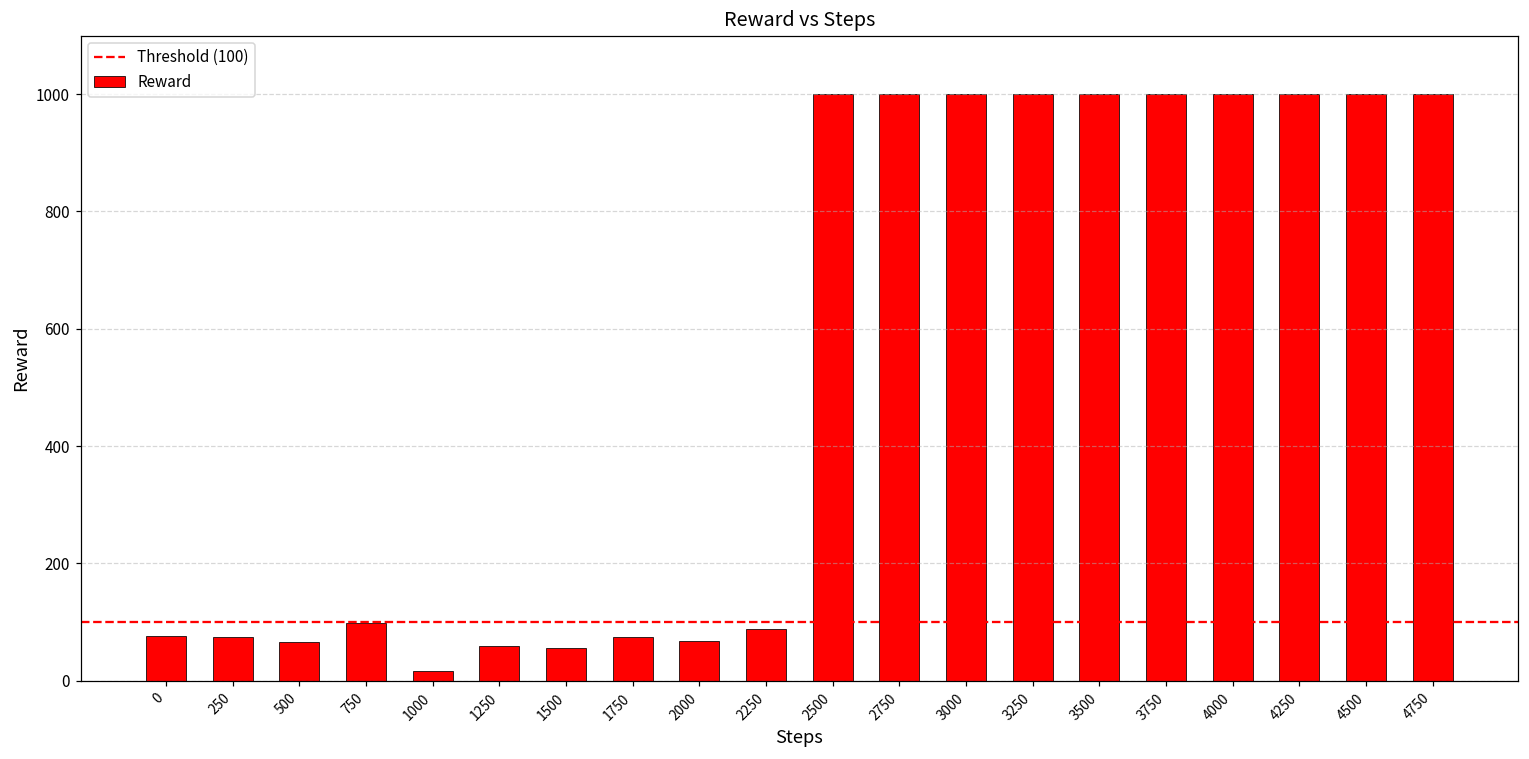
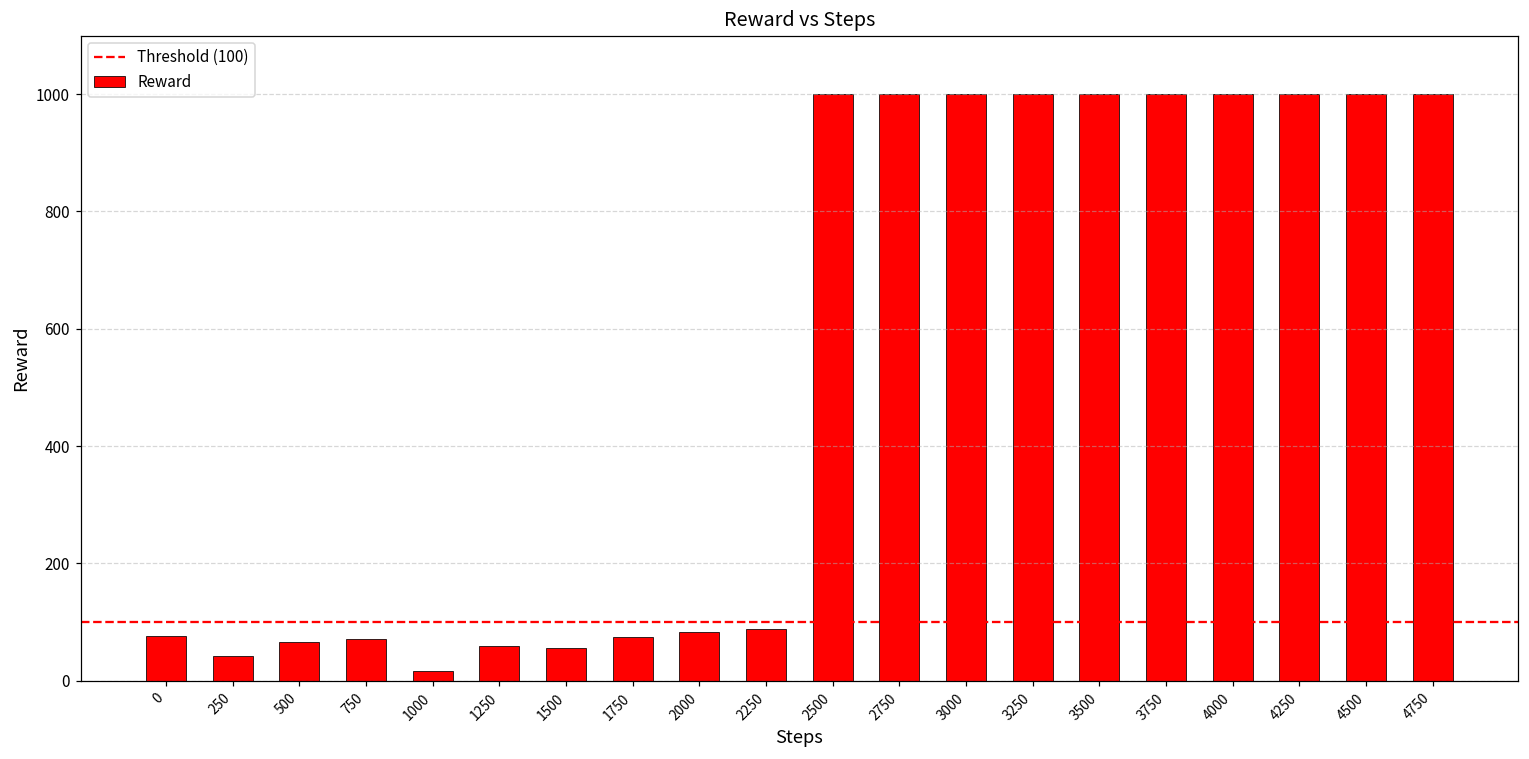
  {
    "0": 80,
-   "250": 70,
+   "250": 40,
    "500": 70,
-   "750": 100,
+   "750": 70,
    "1000": 20,
    "1250": 60,
    "1500": 60,
    "1750": 70,
-   "2000": 70,
+   "2000": 80,
    "2250": 90,
    "2500": 1000,
    "2750": 1000,
    "3000": 1000,
    "3250": 1000,
    "3500": 1000,
    "3750": 1000,
    "4000": 1000,
    "4250": 1000,
    "4500": 1000,
    "4750": 1000
  }
